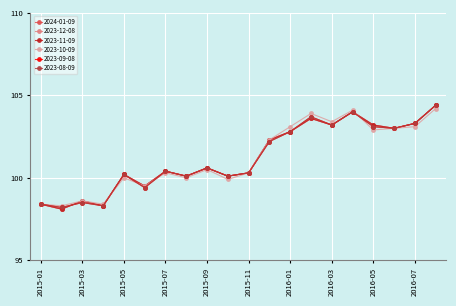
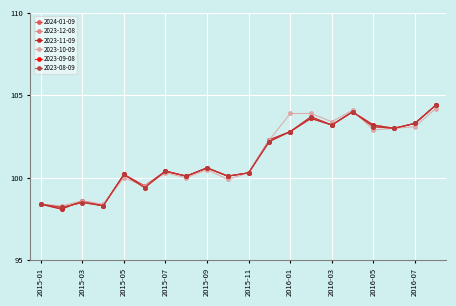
  {
    "2023-10-09": {
      "2015-05": 100.0,
-     "2016-01": 103.1,
+     "2016-01": 103.9,
      "2016-03": 103.4,
      "2016-05": 102.9,
      "2016-07": 103.1
    }
  }
